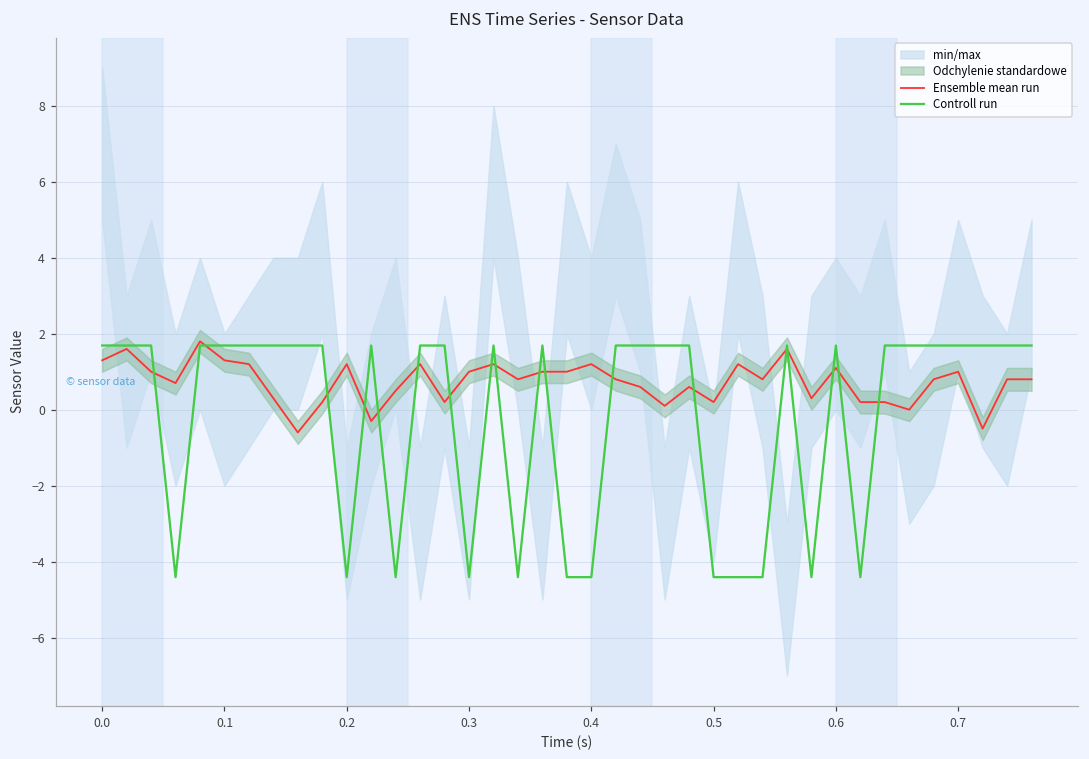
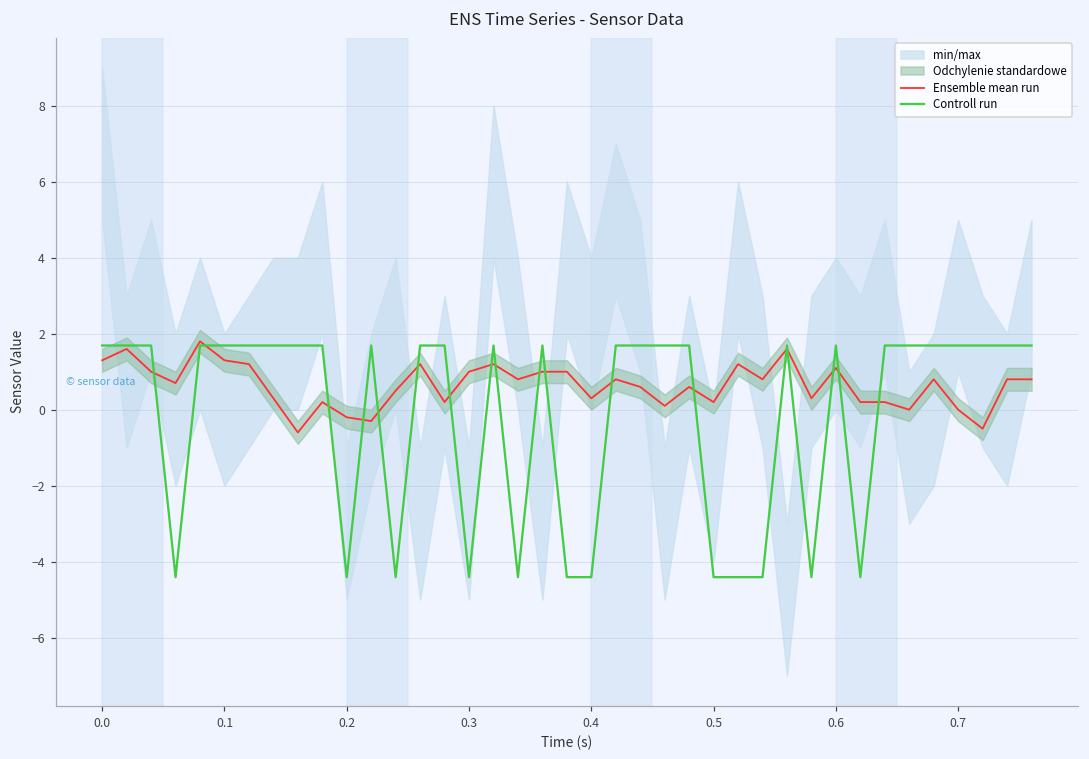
  {
    "Ensemble mean run": {
      "0.0": 1.3,
      "0.1": 1.3,
-     "0.2": 1.2,
+     "0.2": -0.2,
      "0.3": 1.0,
-     "0.4": 1.2,
+     "0.4": 0.3,
      "0.5": 0.2,
      "0.6": 1.1,
-     "0.7": 1.0
+     "0.7": 0.0
    },
    "min/max": {
      "0.4": 4.0,
      "0.6": 4.0
    },
    "Controll run": {
      "0.0": 1.7,
      "0.1": 1.7,
      "0.2": -4.4,
      "0.3": -4.4,
      "0.4": -4.4,
      "0.5": -4.4,
      "0.6": 1.7,
      "0.7": 1.7
    }
  }
